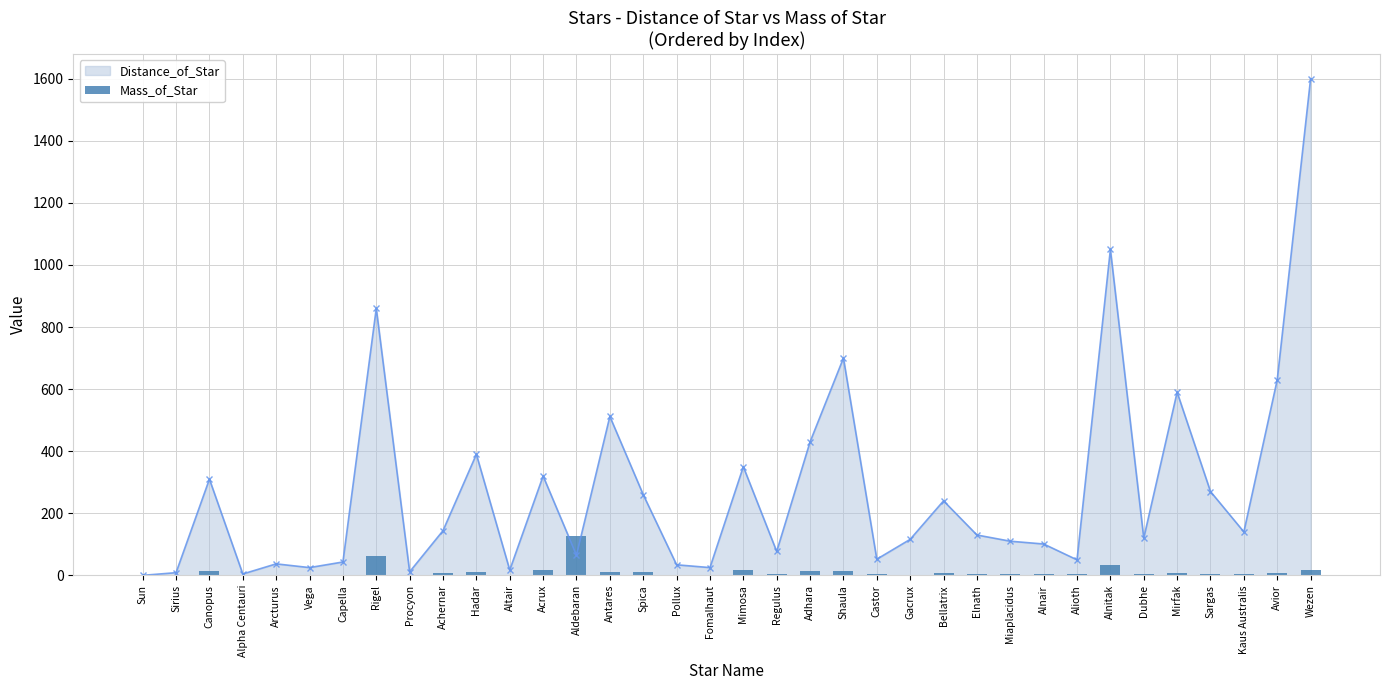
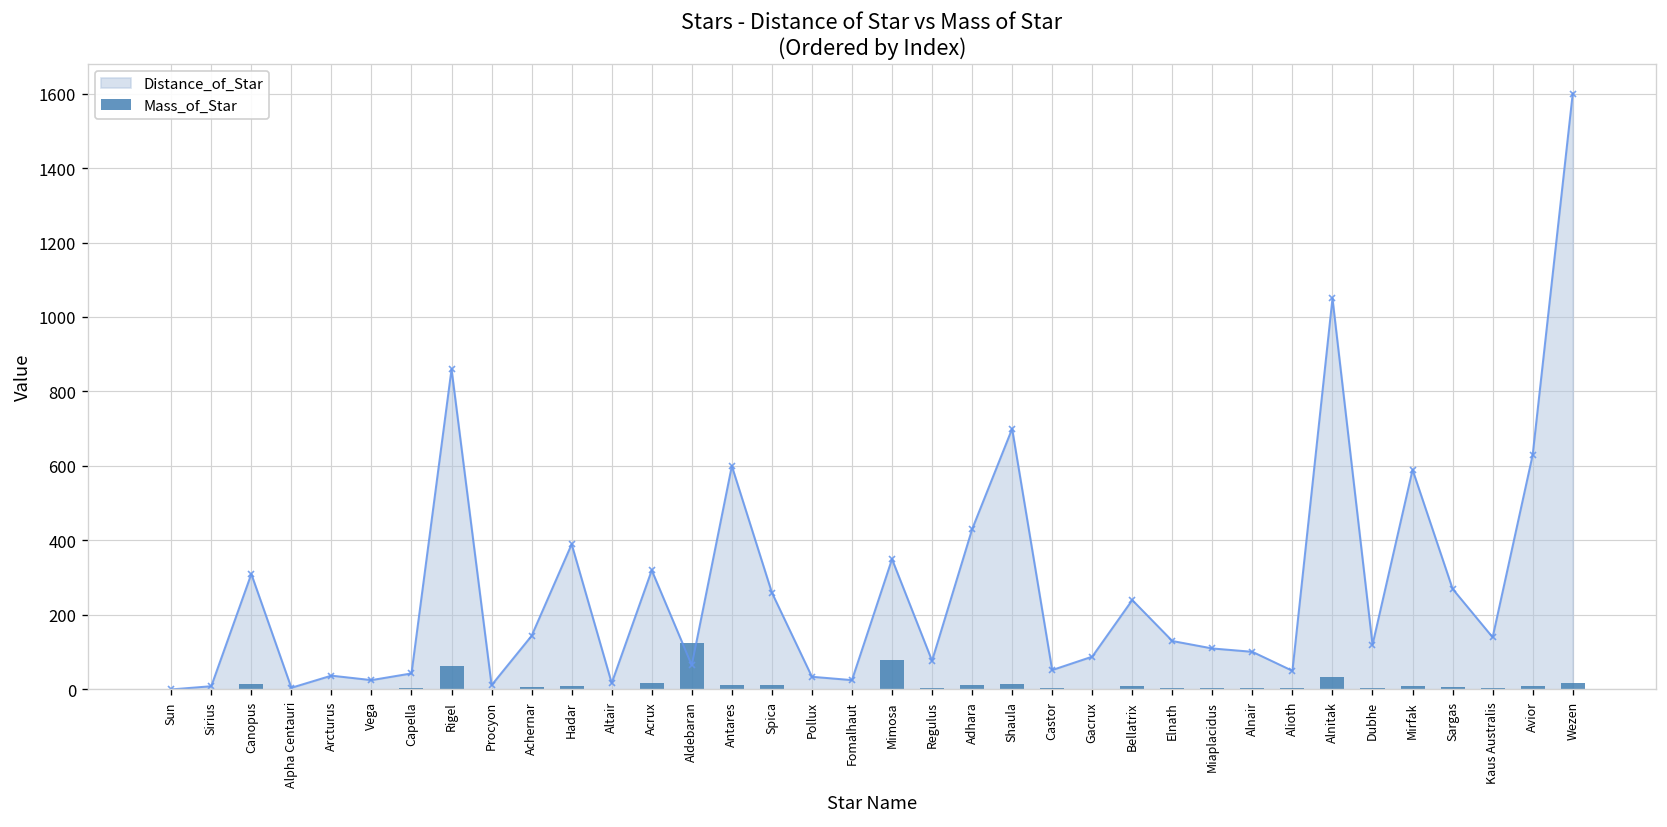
  {
    "Distance_of_Star": {
      "Sun": 0,
      "Sirius": 10,
      "Canopus": 310,
      "Alpha Centauri": 0,
      "Arcturus": 40,
      "Vega": 30,
      "Capella": 40,
      "Rigel": 860,
      "Procyon": 10,
      "Achernar": 140,
      "Hadar": 390,
      "Altair": 20,
      "Acrux": 320,
      "Aldebaran": 70,
-     "Antares": 510,
+     "Antares": 600,
      "Spica": 260,
      "Pollux": 30,
      "Fomalhaut": 30,
      "Mimosa": 350,
      "Regulus": 80,
      "Adhara": 430,
      "Shaula": 700,
      "Castor": 50,
-     "Gacrux": 120,
+     "Gacrux": 90,
      "Bellatrix": 240,
      "Elnath": 130,
      "Miaplacidus": 110,
      "Alnair": 100,
      "Alioth": 50,
      "Alnitak": 1050,
      "Dubhe": 120,
      "Mirfak": 590,
      "Sargas": 270,
      "Kaus Australis": 140,
      "Avior": 630,
      "Wezen": 1600
    },
    "Mass_of_Star": {
      "Canopus": 20,
      "Rigel": 60,
      "Hadar": 10,
      "Acrux": 20,
      "Aldebaran": 130,
      "Antares": 10,
      "Spica": 10,
-     "Mimosa": 20,
+     "Mimosa": 80,
      "Adhara": 10,
      "Shaula": 10,
      "Bellatrix": 10,
      "Alnitak": 30,
      "Mirfak": 10,
      "Avior": 10,
      "Wezen": 20
    }
  }
